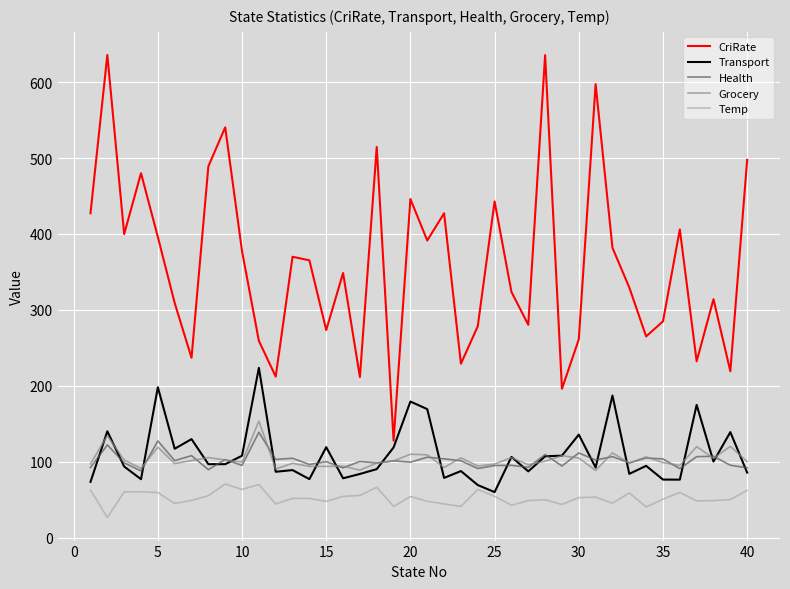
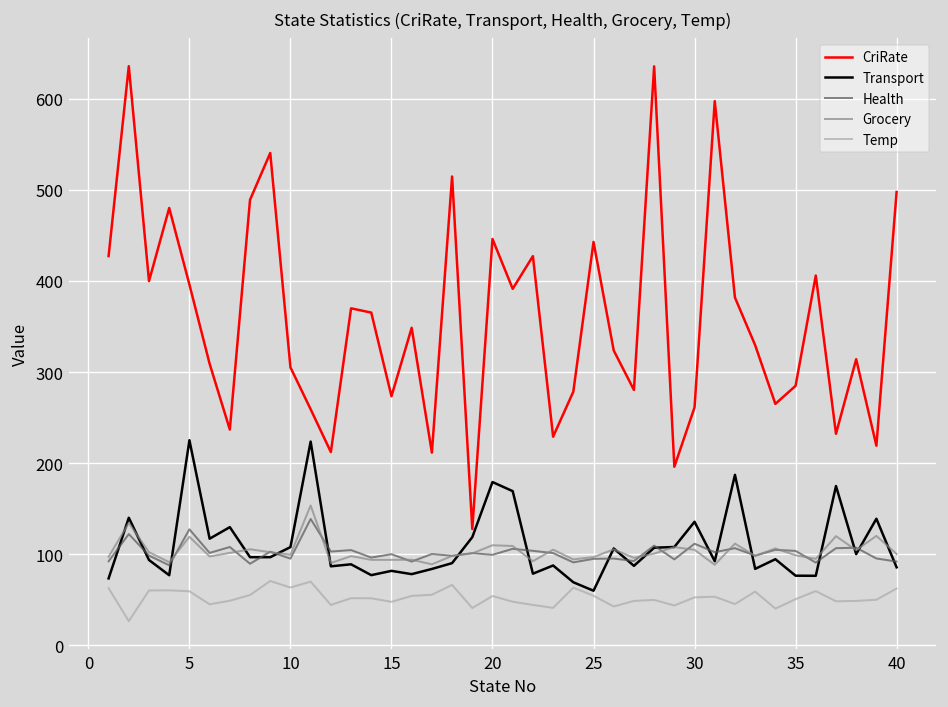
  {
    "CriRate": {
      "5": 400,
-     "10": 380,
+     "10": 310,
      "15": 270,
      "20": 450,
      "25": 440,
      "30": 260,
      "35": 280,
      "40": 500
    },
    "Transport": {
-     "5": 200,
+     "5": 230,
      "10": 110,
-     "15": 120,
+     "15": 80,
      "20": 180,
      "25": 60,
      "30": 140,
      "35": 80,
      "40": 90
    },
    "Health": {
      "5": 130,
      "10": 100,
      "15": 100,
      "20": 100,
      "30": 110,
      "35": 100,
      "40": 90
    }
  }
